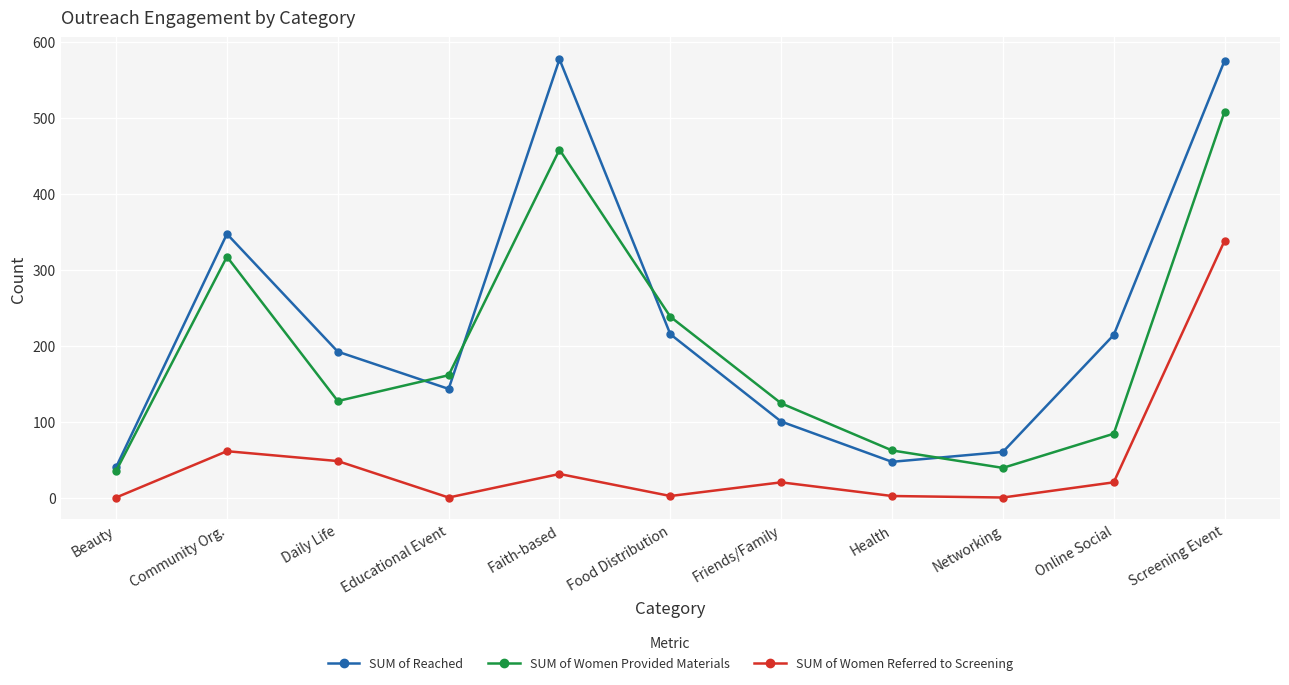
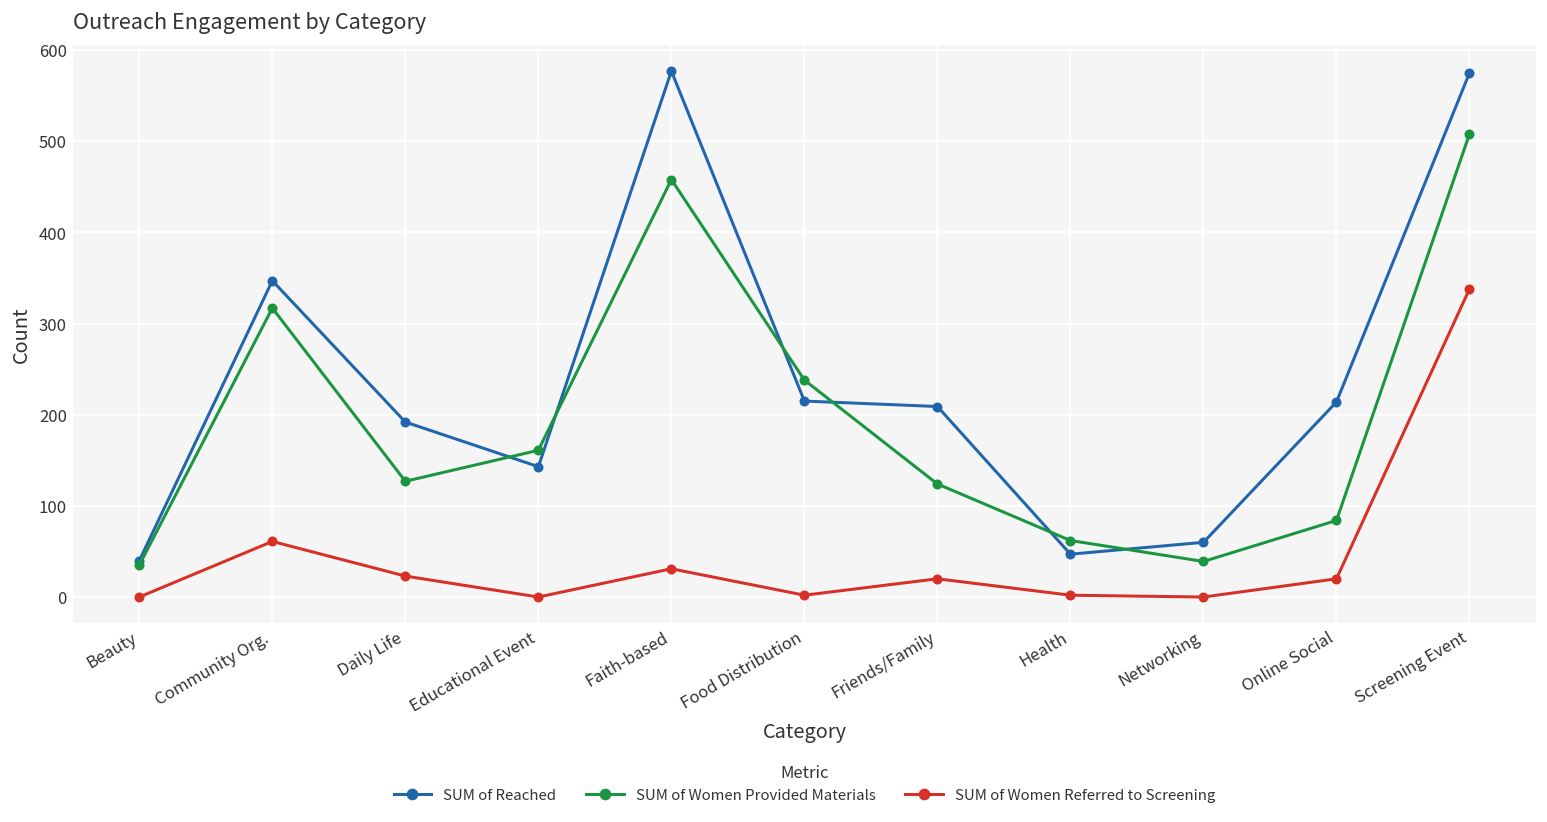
  {
    "SUM of Reached": {
      "Beauty": 40,
      "Community Org.": 350,
      "Daily Life": 190,
      "Educational Event": 140,
      "Faith-based": 580,
      "Food Distribution": 220,
-     "Friends/Family": 100,
+     "Friends/Family": 210,
      "Health": 50,
      "Networking": 60,
      "Online Social": 210,
      "Screening Event": 580
    },
    "SUM of Women Provided Materials": {
      "Beauty": 40,
      "Community Org.": 320,
      "Daily Life": 130,
      "Educational Event": 160,
      "Faith-based": 460,
      "Food Distribution": 240,
      "Friends/Family": 120,
      "Health": 60,
      "Networking": 40,
      "Online Social": 80,
      "Screening Event": 510
    },
    "SUM of Women Referred to Screening": {
      "Beauty": 0,
      "Community Org.": 60,
-     "Daily Life": 50,
+     "Daily Life": 20,
      "Educational Event": 0,
      "Faith-based": 30,
      "Food Distribution": 0,
      "Friends/Family": 20,
      "Health": 0,
      "Networking": 0,
      "Online Social": 20,
      "Screening Event": 340
    }
  }
